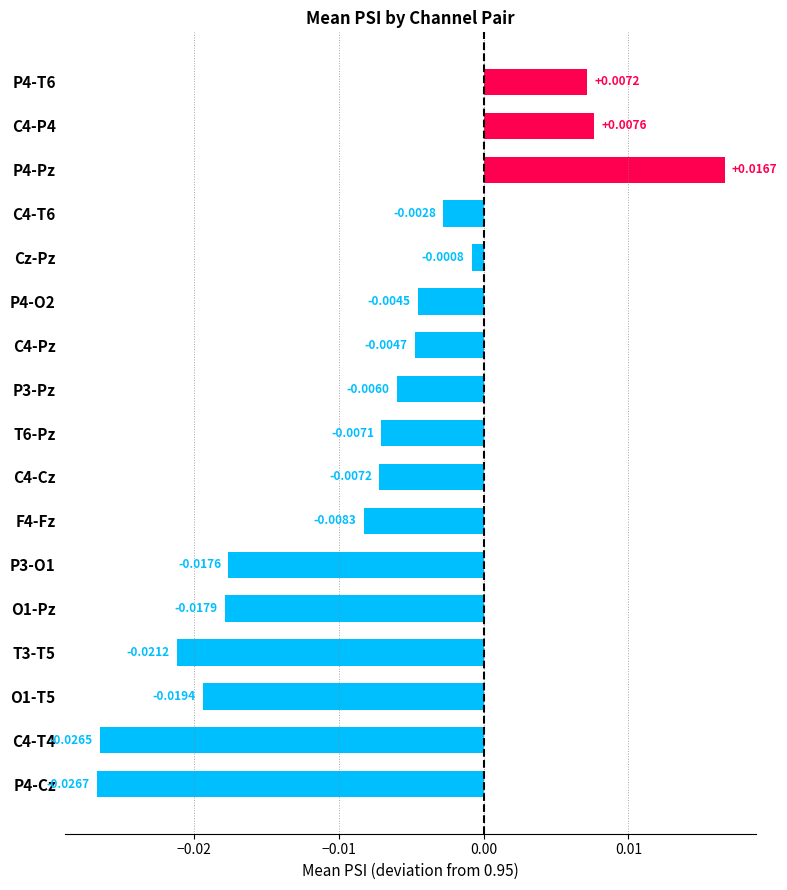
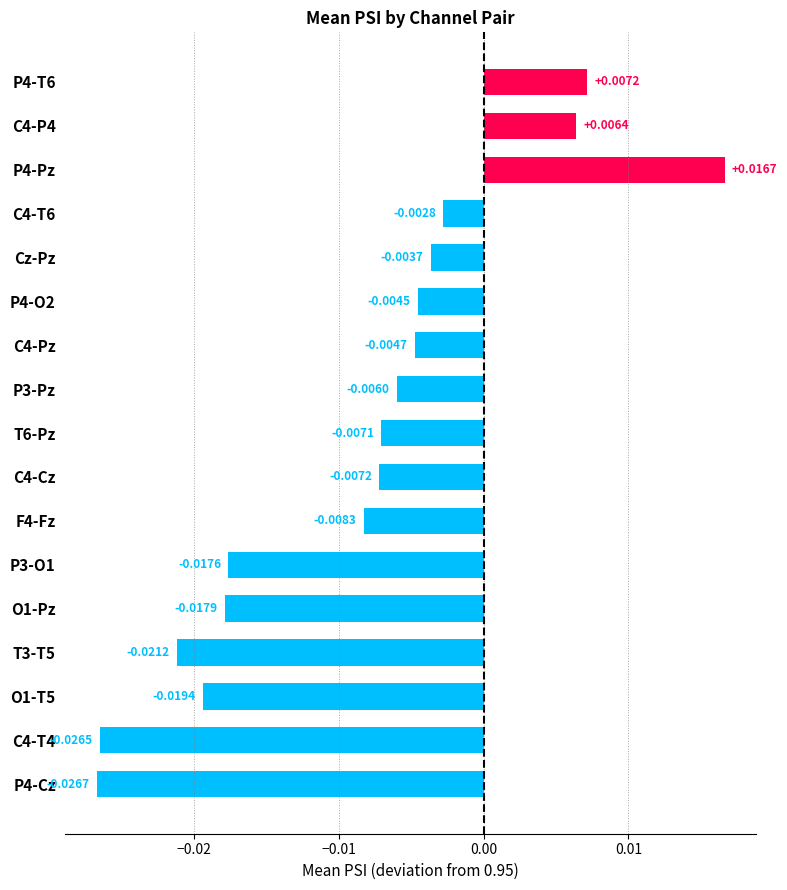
  {
    "P4-T6": "+0.0072",
-   "C4-P4": "+0.0076",
+   "C4-P4": "+0.0064",
    "P4-Pz": "+0.0167",
    "C4-T6": "-0.0028",
-   "Cz-Pz": "-0.0008",
+   "Cz-Pz": "-0.0037",
    "P4-O2": "-0.0045",
    "C4-Pz": "-0.0047",
    "P3-Pz": "-0.0060",
    "T6-Pz": "-0.0071",
    "C4-Cz": "-0.0072",
    "F4-Fz": "-0.0083",
    "P3-O1": "-0.0176",
    "O1-Pz": "-0.0179",
    "T3-T5": "-0.0212",
    "O1-T5": "-0.0194",
    "C4-T4": "-0.0265",
    "P4-Cz": "-0.0267"
  }
